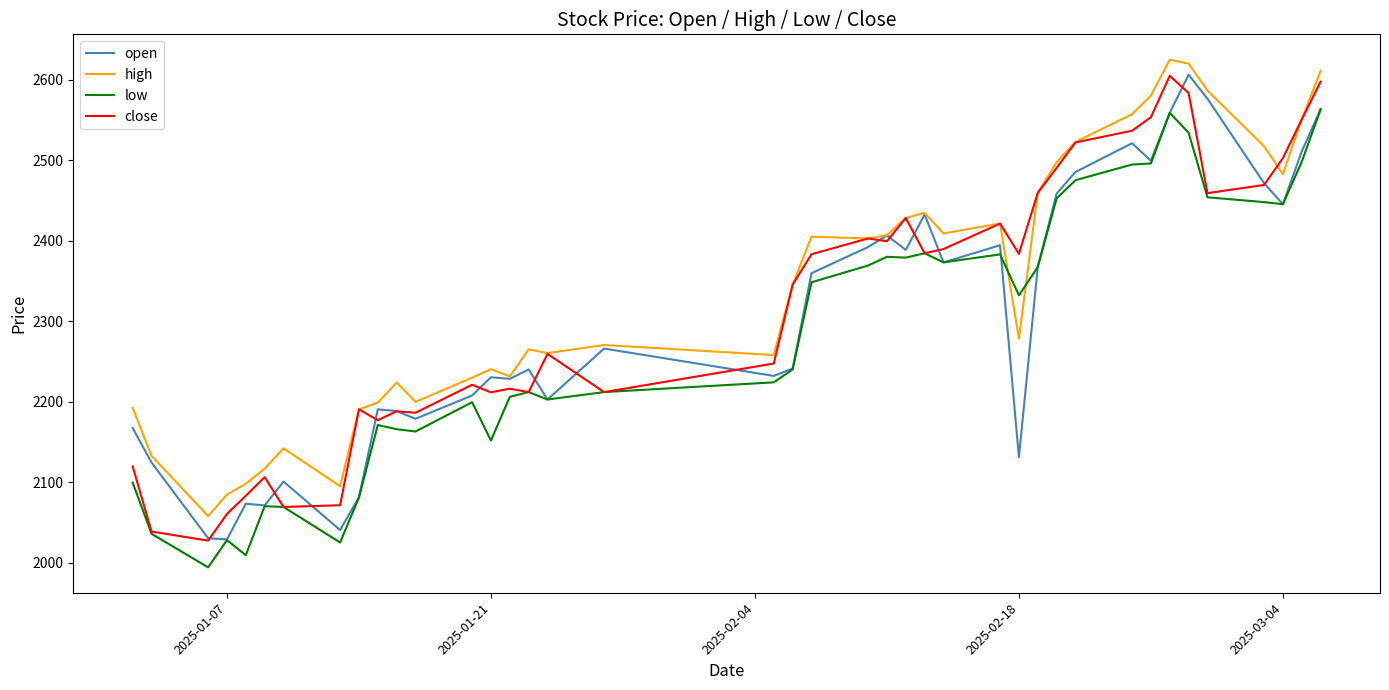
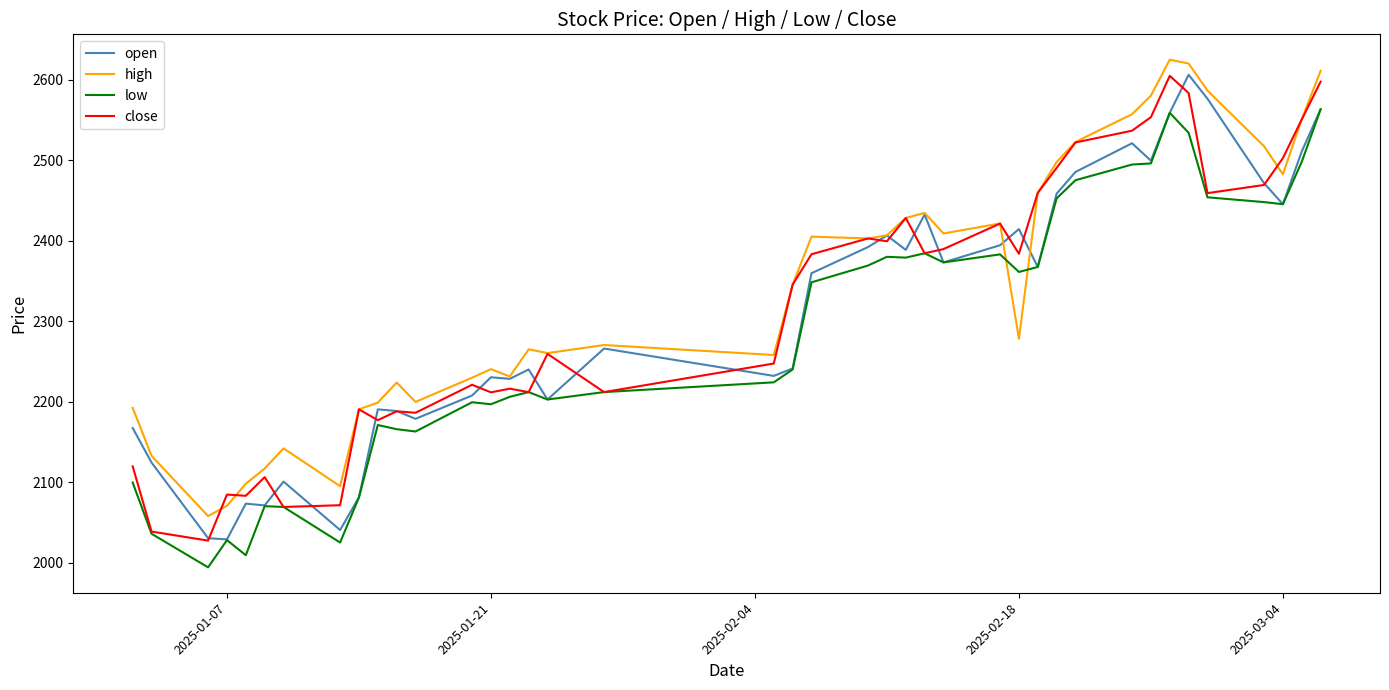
  {
    "open": {
      "2025-01-21": 2230,
-     "2025-02-18": 2130
+     "2025-02-18": 2410
    },
    "high": {
-     "2025-01-07": 2080,
+     "2025-01-07": 2070,
      "2025-01-21": 2240,
      "2025-02-18": 2280,
      "2025-03-04": 2480
    },
    "low": {
-     "2025-01-21": 2150,
-     "2025-02-18": 2330
+     "2025-01-21": 2200,
+     "2025-02-18": 2360
    },
    "close": {
-     "2025-01-07": 2060,
+     "2025-01-07": 2080,
      "2025-01-21": 2210,
      "2025-02-18": 2380,
      "2025-03-04": 2500
    }
  }
